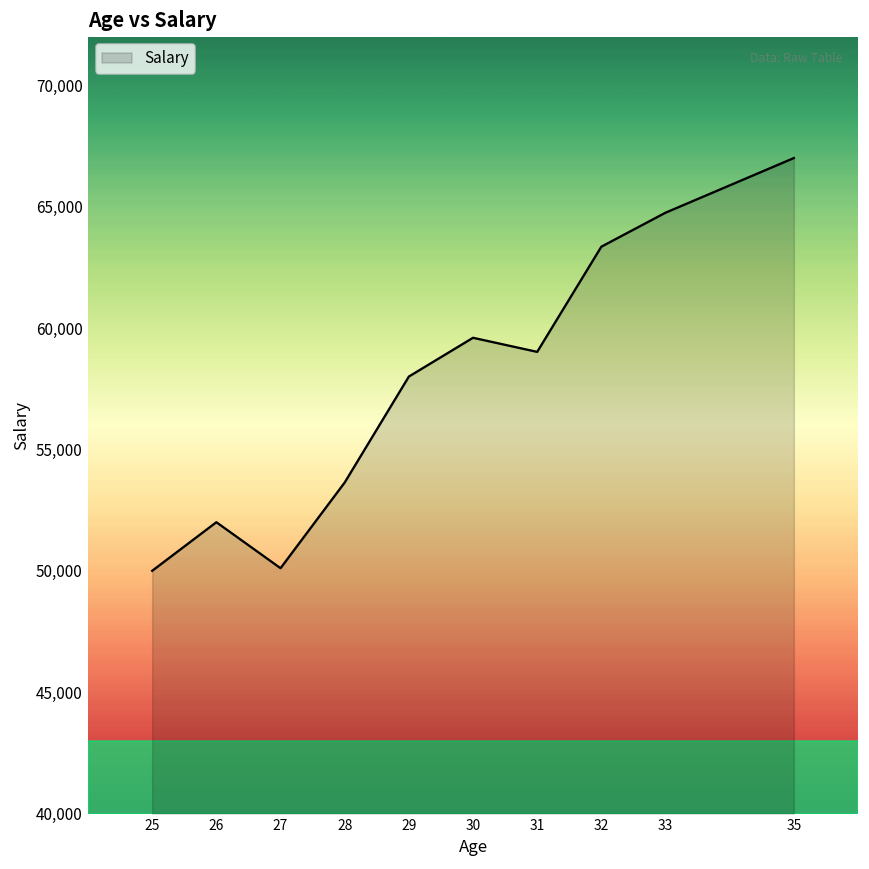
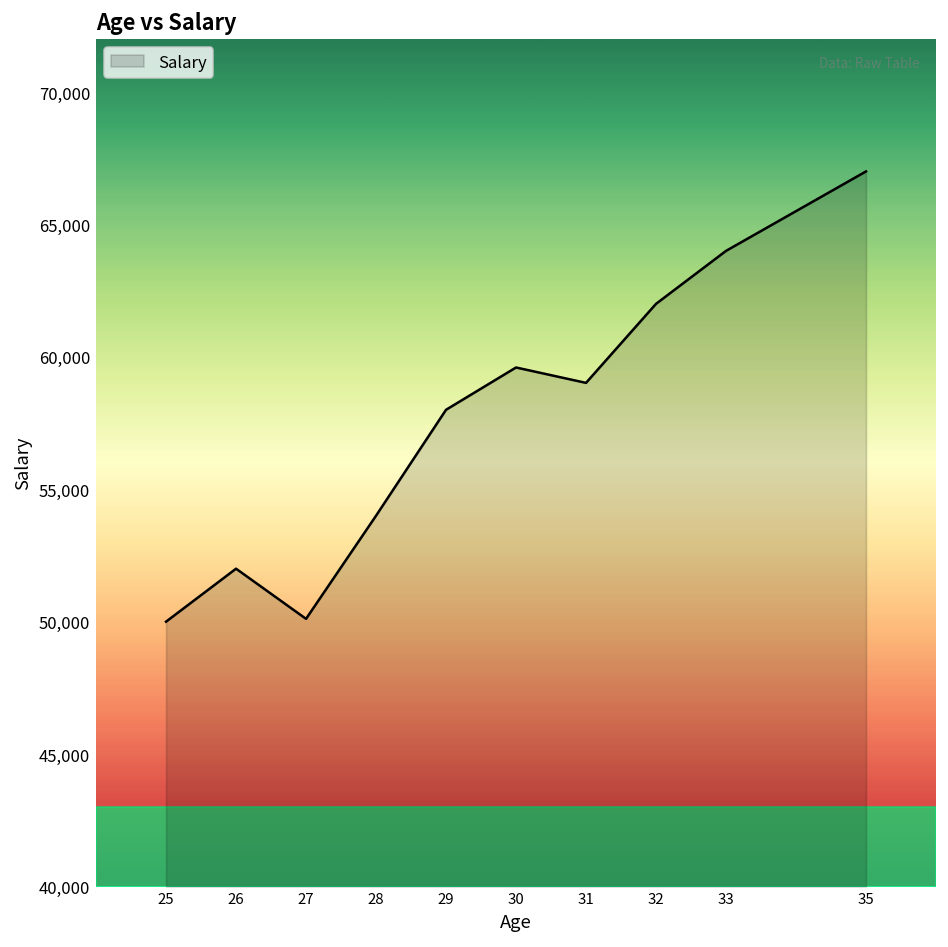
  {
    "25": "50,000",
    "26": "52,000",
    "27": "50,100",
-   "28": "53,600",
+   "28": "54,000",
    "29": "58,000",
    "30": "59,600",
    "31": "59,000",
-   "32": "63,400",
-   "33": "64,700",
+   "32": "62,000",
+   "33": "64,000",
    "35": "67,000"
  }
